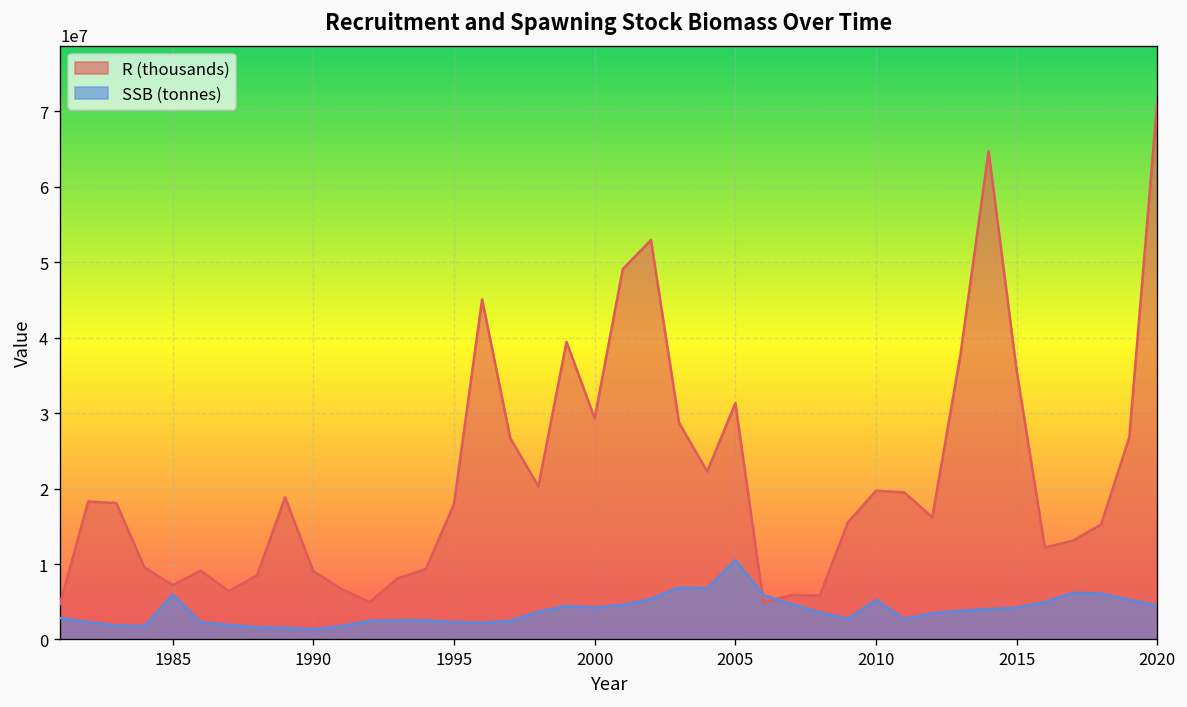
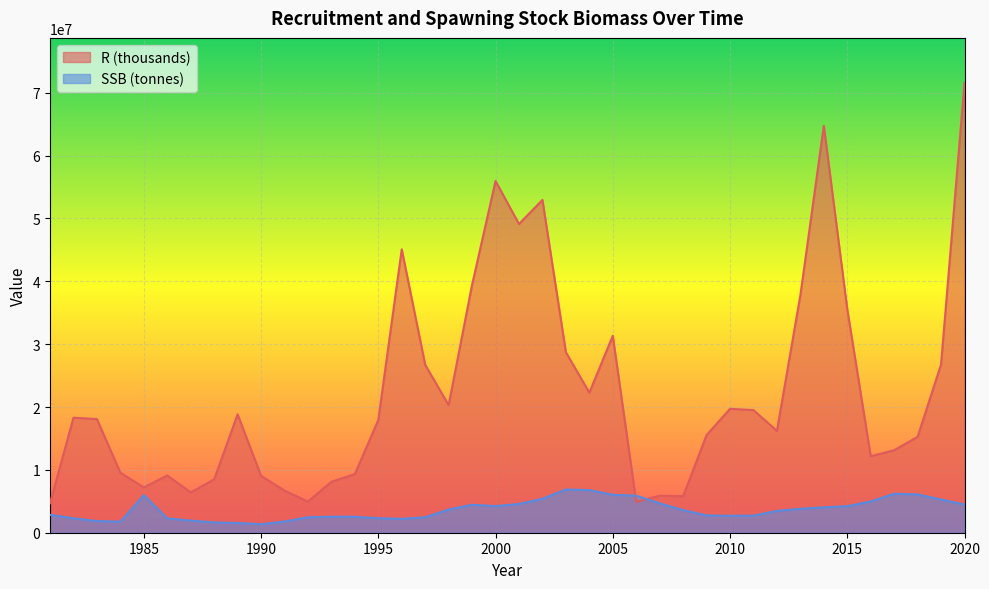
  {
    "R (thousands)": {
      "1985": 7000000,
      "1990": 9000000,
      "1995": 18000000,
-     "2000": 29000000,
+     "2000": 56000000,
      "2005": 31000000,
      "2010": 20000000,
      "2015": 36000000,
      "2020": 72000000
    },
    "SSB (tonnes)": {
      "1985": 6000000,
      "1990": 1000000,
      "1995": 2000000,
      "2000": 4000000,
-     "2005": 11000000,
-     "2010": 5000000,
+     "2005": 6000000,
+     "2010": 3000000,
      "2015": 4000000,
      "2020": 4000000
    }
  }
